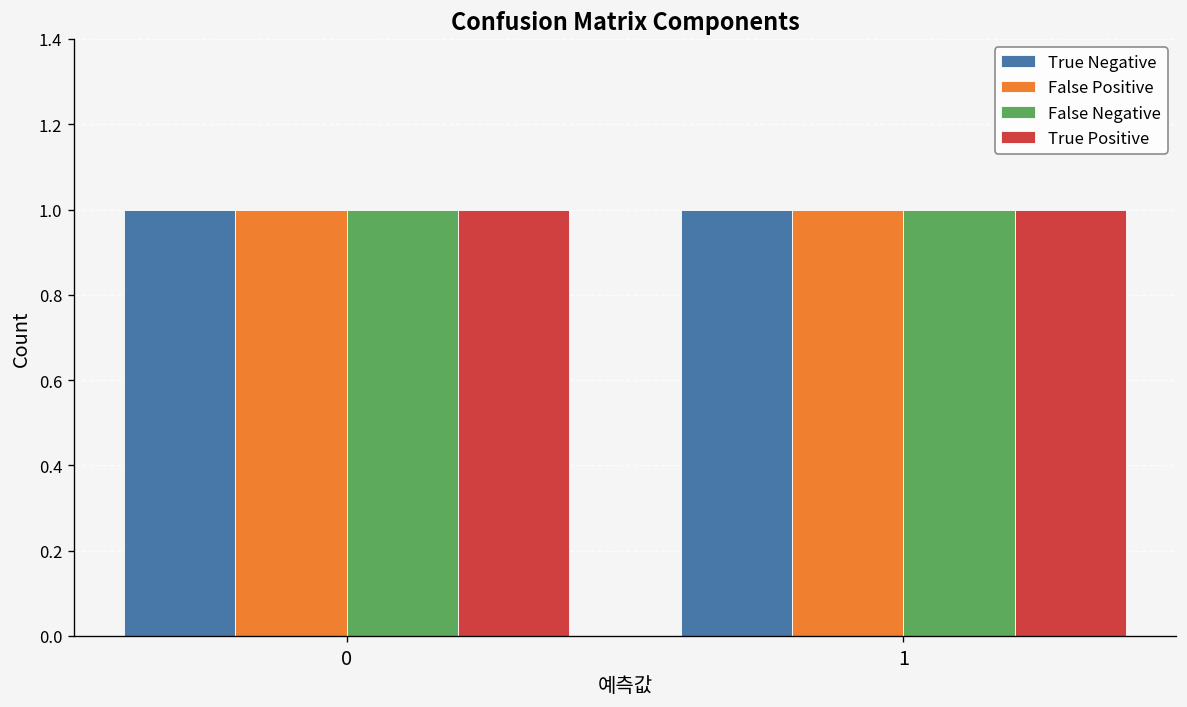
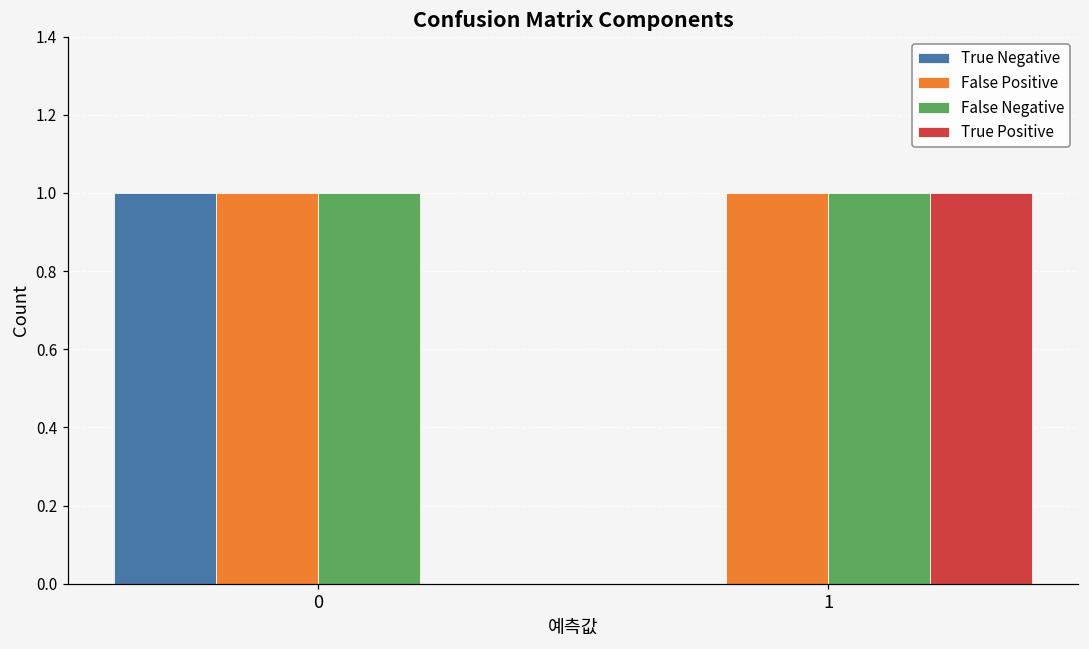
  {
    "True Negative": {
      "0": 1,
-     "1": 1
+     "1": 0
    },
    "False Positive": {
      "0": 1,
      "1": 1
    },
    "False Negative": {
      "0": 1,
      "1": 1
    },
    "True Positive": {
-     "0": 1,
+     "0": 0,
      "1": 1
    }
  }
